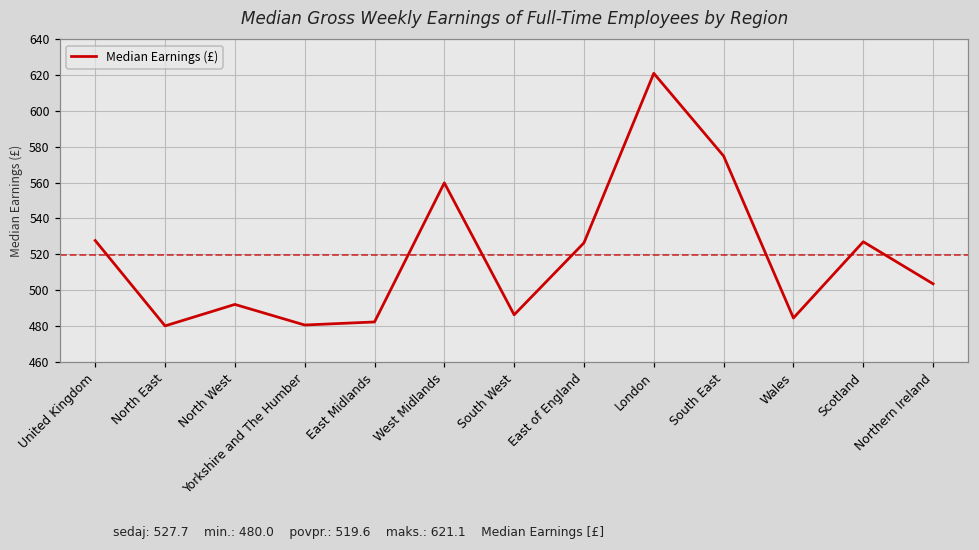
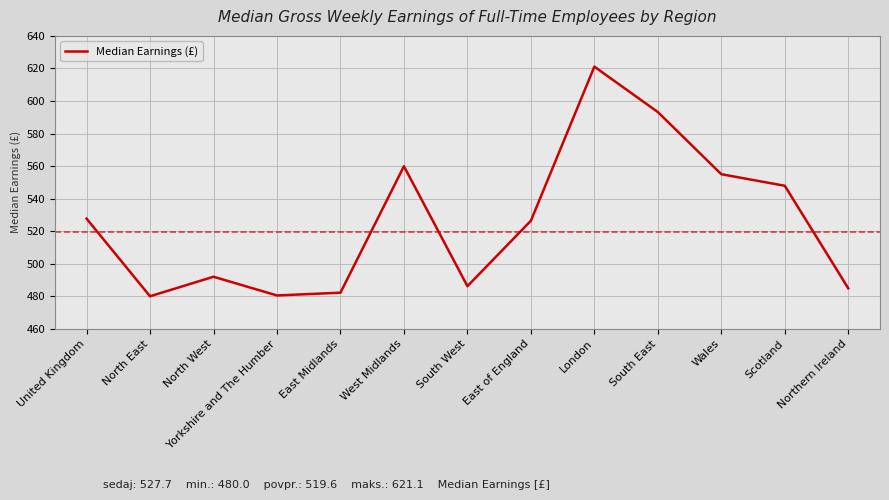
  {
    "United Kingdom": 528,
    "North East": 480,
    "North West": 492,
    "Yorkshire and The Humber": 481,
    "East Midlands": 482,
    "West Midlands": 560,
    "South West": 486,
    "East of England": 526,
    "London": 621,
-   "South East": 575,
-   "Wales": 484,
-   "Scotland": 527,
-   "Northern Ireland": 504
+   "South East": 593,
+   "Wales": 555,
+   "Scotland": 548,
+   "Northern Ireland": 485
  }
